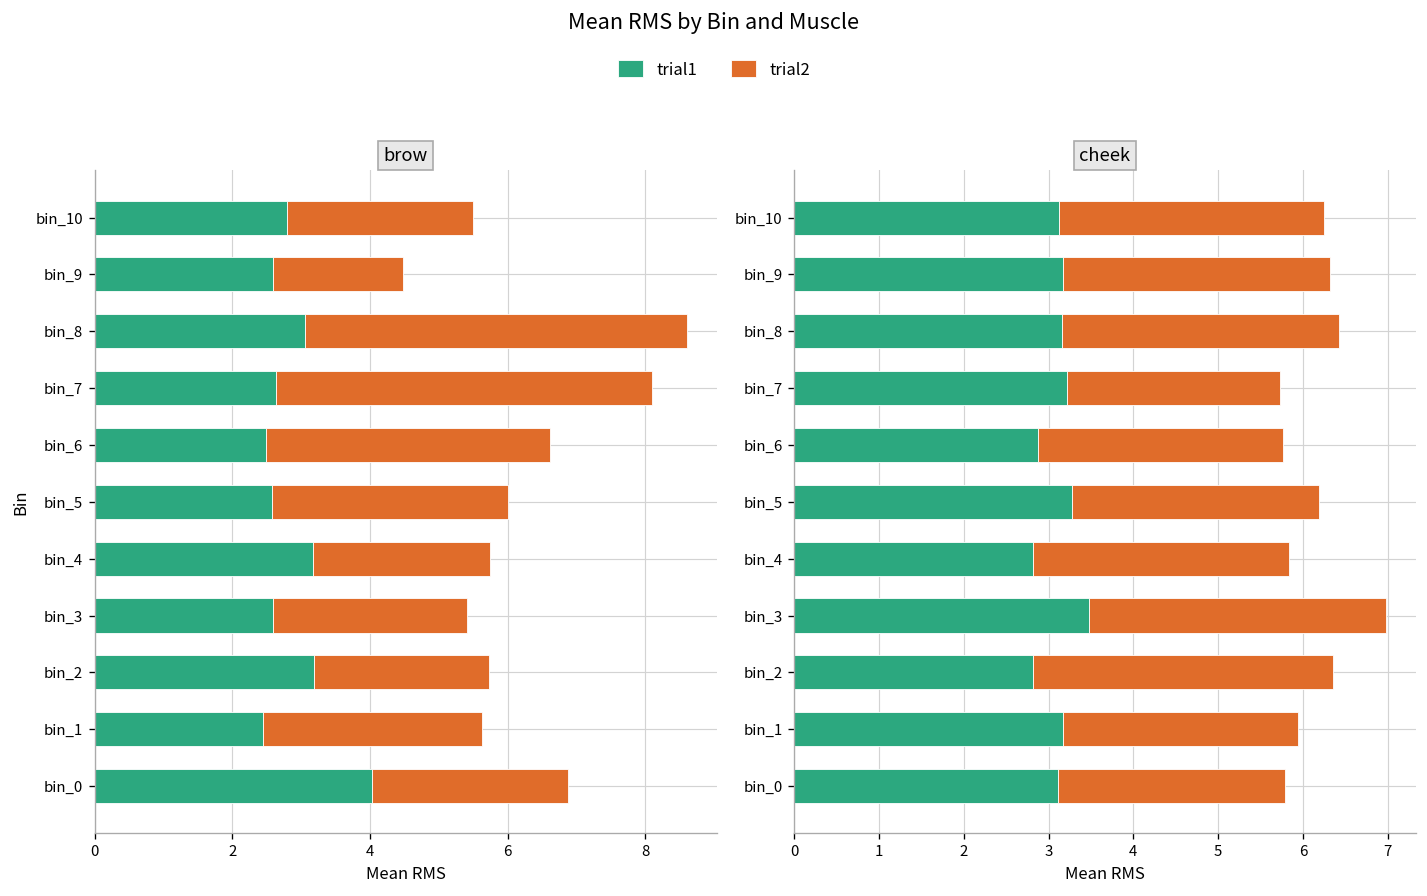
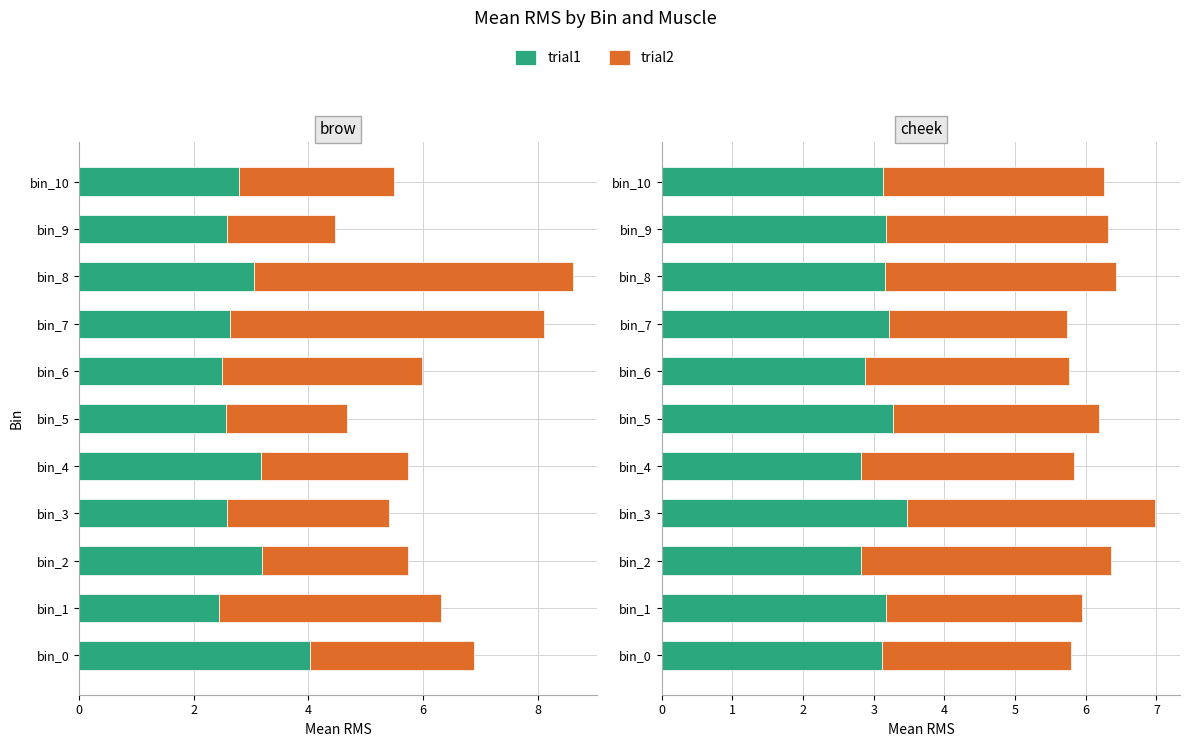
  {
    "brow": {
      "trial1": {
        "bin_10": 2.8,
        "bin_9": 2.6,
        "bin_8": 3.0,
        "bin_7": 2.6,
        "bin_6": 2.5,
        "bin_5": 2.6,
        "bin_4": 3.2,
        "bin_3": 2.6,
        "bin_2": 3.2,
        "bin_1": 2.4,
        "bin_0": 4.0
      },
      "trial2": {
        "bin_10": 2.7,
        "bin_9": 1.9,
        "bin_8": 5.6,
        "bin_7": 5.5,
-       "bin_6": 4.1,
-       "bin_5": 3.4,
+       "bin_6": 3.5,
+       "bin_5": 2.1,
        "bin_4": 2.6,
        "bin_3": 2.8,
        "bin_2": 2.5,
-       "bin_1": 3.2,
+       "bin_1": 3.9,
        "bin_0": 2.9
      }
    },
    "cheek": {
      "trial1": {
        "bin_10": 3.1,
        "bin_9": 3.2,
        "bin_8": 3.2,
        "bin_7": 3.2,
        "bin_6": 2.9,
        "bin_5": 3.3,
        "bin_4": 2.8,
        "bin_3": 3.5,
        "bin_2": 2.8,
        "bin_1": 3.2,
        "bin_0": 3.1
      },
      "trial2": {
        "bin_10": 3.1,
        "bin_9": 3.1,
        "bin_8": 3.3,
        "bin_7": 2.5,
        "bin_6": 2.9,
        "bin_5": 2.9,
        "bin_4": 3.0,
        "bin_3": 3.5,
        "bin_2": 3.5,
        "bin_1": 2.8,
        "bin_0": 2.7
      }
    }
  }
